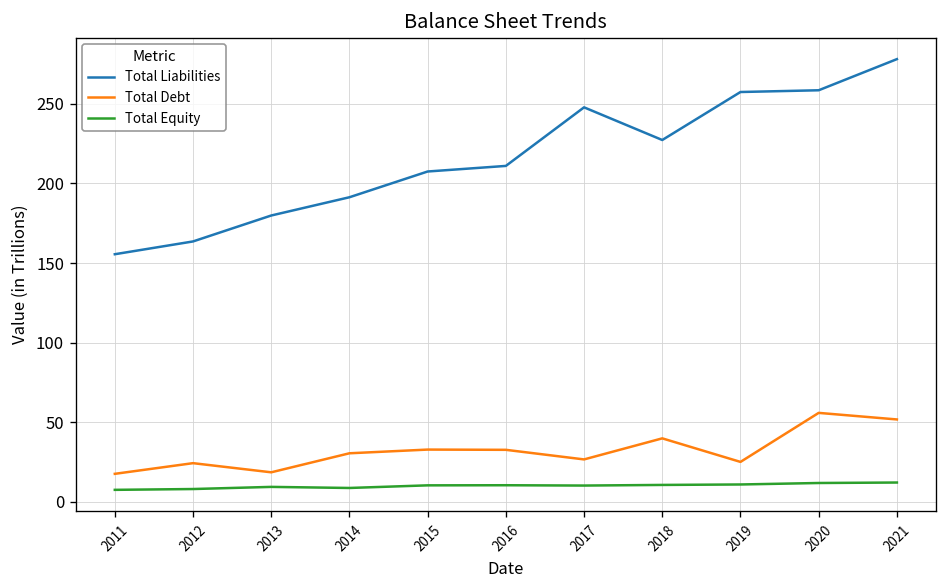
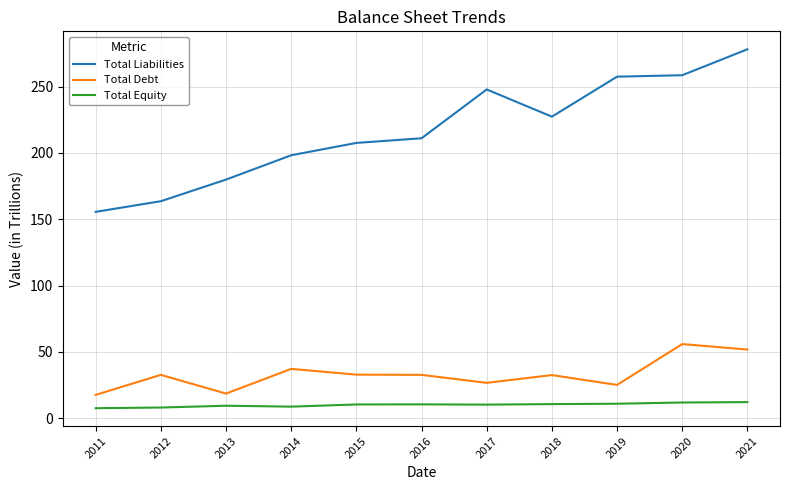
  {
    "Total Liabilities": {
      "2011": 156,
      "2012": 164,
      "2013": 180,
-     "2014": 191,
+     "2014": 198,
      "2015": 208,
      "2016": 211,
      "2017": 248,
      "2018": 227,
      "2019": 257,
      "2020": 259,
      "2021": 278
    },
    "Total Debt": {
      "2011": 18,
-     "2012": 24,
+     "2012": 33,
      "2013": 19,
-     "2014": 31,
+     "2014": 37,
      "2015": 33,
      "2016": 33,
      "2017": 27,
-     "2018": 40,
+     "2018": 33,
      "2019": 25,
      "2020": 56,
      "2021": 52
    },
    "Total Equity": {
      "2011": 8,
      "2012": 8,
      "2013": 9,
      "2014": 9,
      "2015": 10,
      "2016": 10,
      "2017": 10,
      "2018": 11,
      "2019": 11,
      "2020": 12,
      "2021": 12
    }
  }
